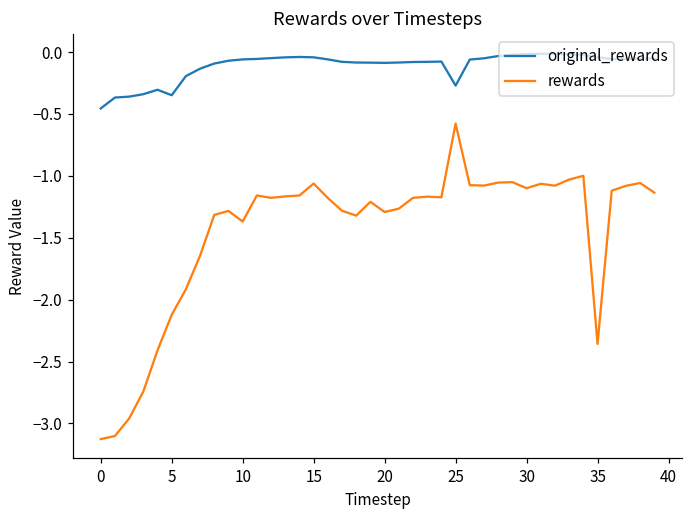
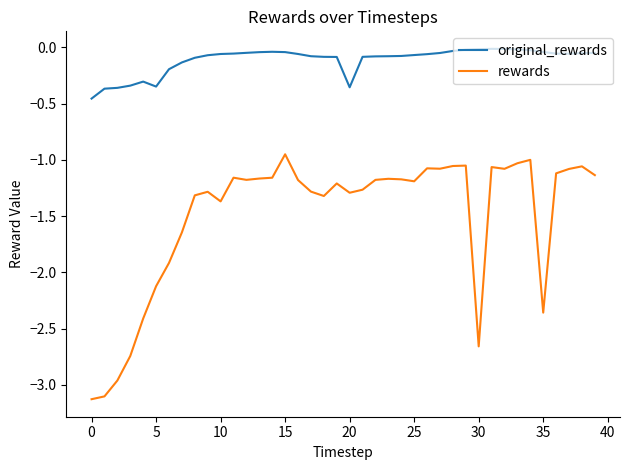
  {
    "original_rewards": {
      "0": -0.46,
      "5": -0.35,
      "10": -0.06,
      "15": -0.04,
-     "20": -0.09,
-     "25": -0.27
+     "20": -0.35,
+     "25": -0.07
    },
    "rewards": {
      "0": -3.13,
      "5": -2.12,
      "10": -1.37,
-     "15": -1.06,
+     "15": -0.95,
      "20": -1.29,
-     "25": -0.58,
-     "30": -1.10,
+     "25": -1.19,
+     "30": -2.66,
      "35": -2.36
    }
  }
